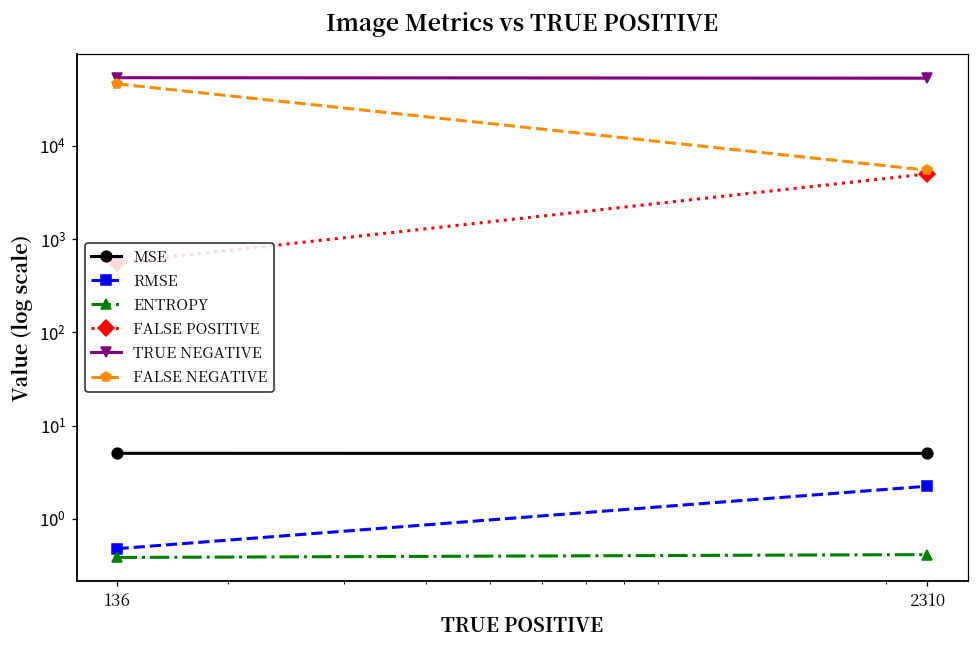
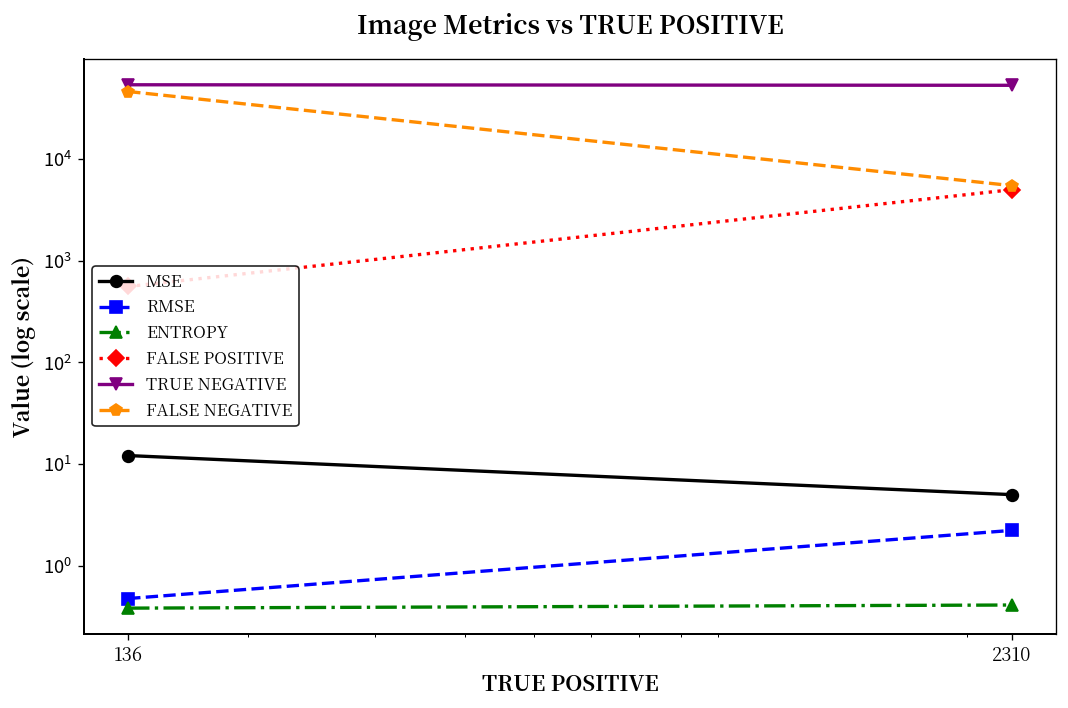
  {
    "MSE": {
-     "136": 5,
+     "136": 12,
      "2310": 5
    },
    "RMSE": {
      "136": 0.5,
      "2310": 2.2
    },
    "ENTROPY": {
      "136": 0.4,
      "2310": 0.4
    },
    "FALSE POSITIVE": {
      "2310": 5000
    },
    "TRUE NEGATIVE": {
      "136": 50000,
      "2310": 50000
    },
    "FALSE NEGATIVE": {
      "136": 50000,
      "2310": 5000
    }
  }
